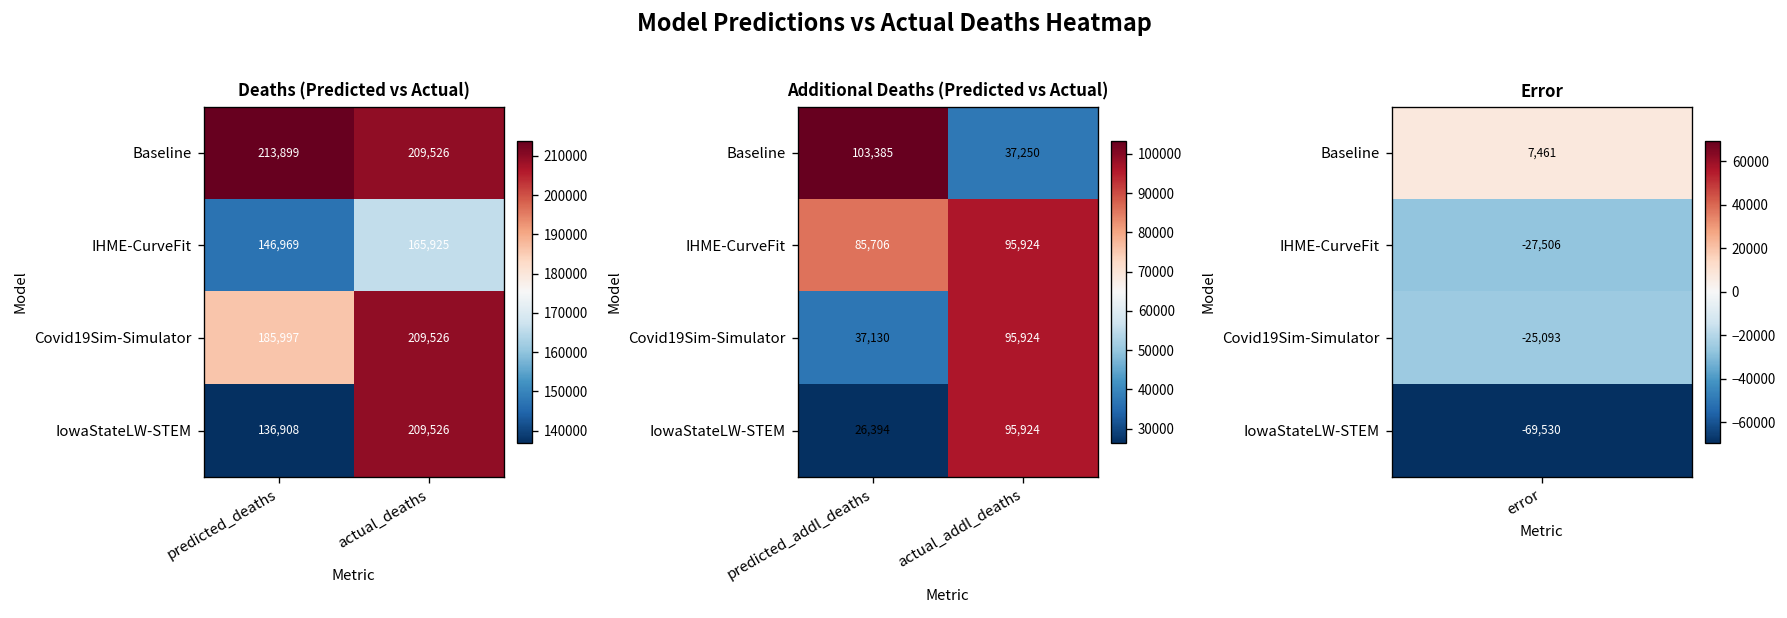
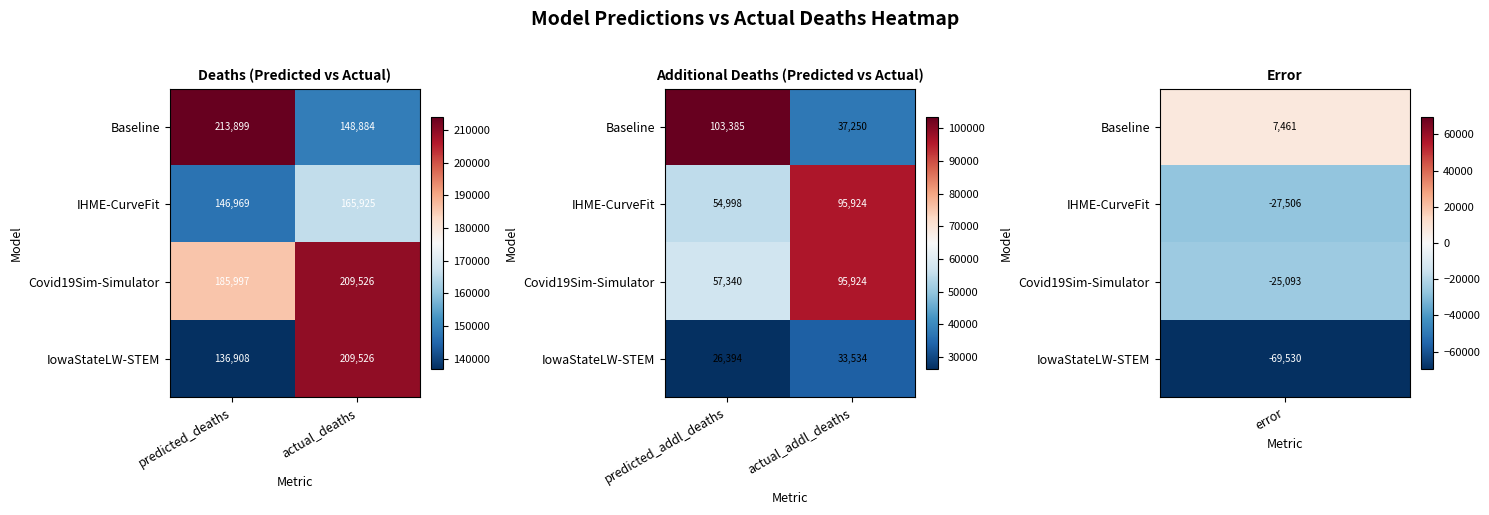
  {
    "Deaths (Predicted vs Actual)": {
      "Baseline": {
        "predicted_deaths": "213,899",
-       "actual_deaths": "209,526"
+       "actual_deaths": "148,884"
      },
      "IHME-CurveFit": {
        "predicted_deaths": "146,969",
        "actual_deaths": "165,925"
      },
      "Covid19Sim-Simulator": {
        "predicted_deaths": "185,997",
        "actual_deaths": "209,526"
      },
      "IowaStateLW-STEM": {
        "predicted_deaths": "136,908",
        "actual_deaths": "209,526"
      }
    },
    "Additional Deaths (Predicted vs Actual)": {
      "Baseline": {
        "predicted_addl_deaths": "103,385",
        "actual_addl_deaths": "37,250"
      },
      "IHME-CurveFit": {
-       "predicted_addl_deaths": "85,706",
+       "predicted_addl_deaths": "54,998",
        "actual_addl_deaths": "95,924"
      },
      "Covid19Sim-Simulator": {
-       "predicted_addl_deaths": "37,130",
+       "predicted_addl_deaths": "57,340",
        "actual_addl_deaths": "95,924"
      },
      "IowaStateLW-STEM": {
        "predicted_addl_deaths": "26,394",
-       "actual_addl_deaths": "95,924"
+       "actual_addl_deaths": "33,534"
      }
    },
    "Error": {
      "Baseline": {
        "error": "7,461"
      },
      "IHME-CurveFit": {
        "error": "-27,506"
      },
      "Covid19Sim-Simulator": {
        "error": "-25,093"
      },
      "IowaStateLW-STEM": {
        "error": "-69,530"
      }
    }
  }
